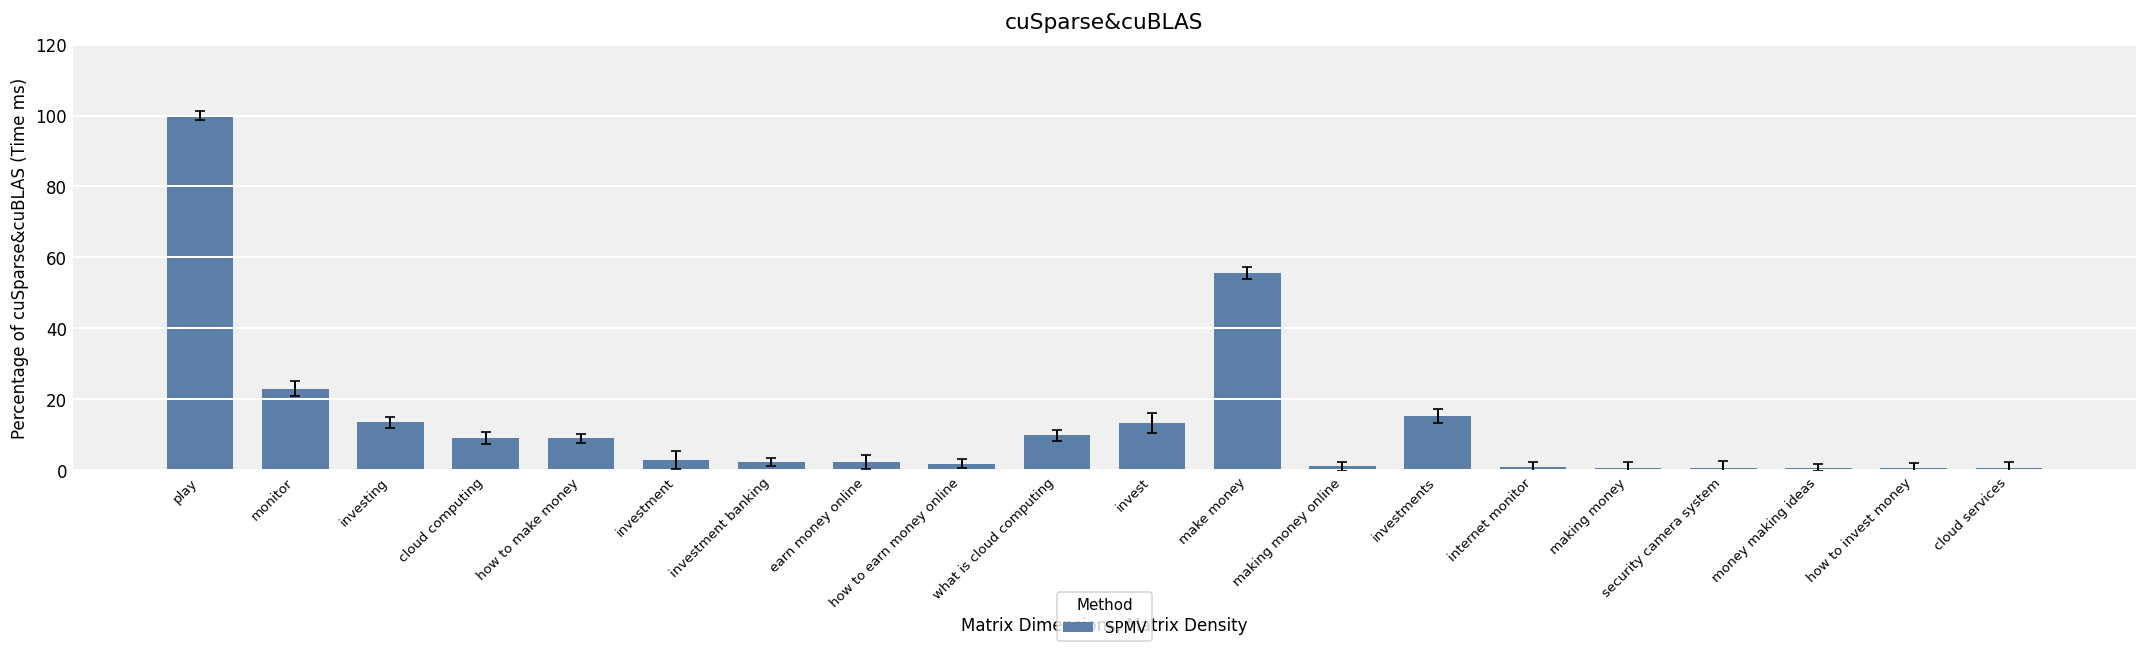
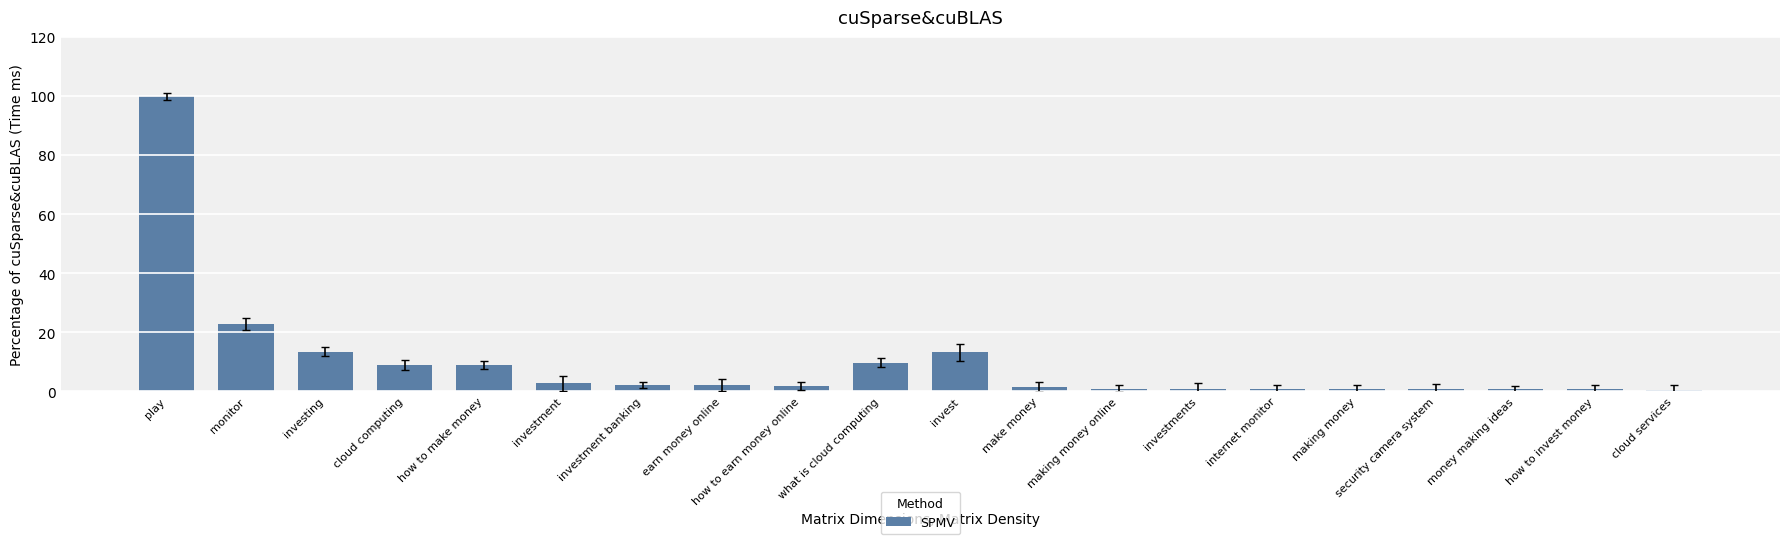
  {
    "SPMV": {
      "play": 100,
      "monitor": 23,
      "investing": 13,
      "cloud computing": 9,
      "how to make money": 9,
      "investment": 3,
      "investment banking": 2,
      "earn money online": 2,
      "how to earn money online": 2,
      "what is cloud computing": 10,
      "invest": 13,
-     "make money": 55,
+     "make money": 1,
      "making money online": 1,
-     "investments": 15
+     "investments": 1
    }
  }
